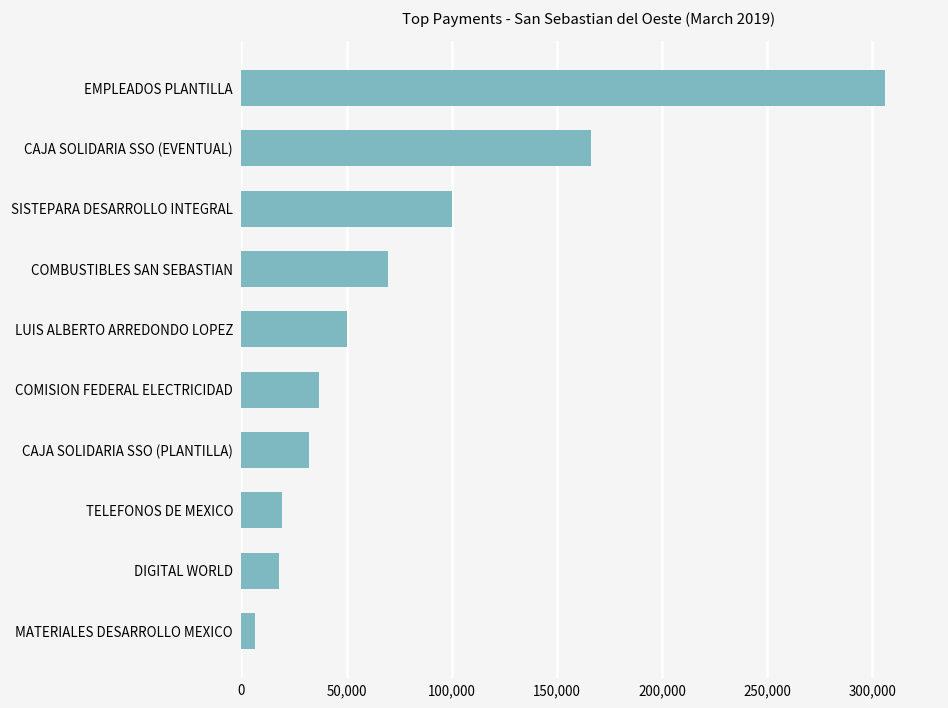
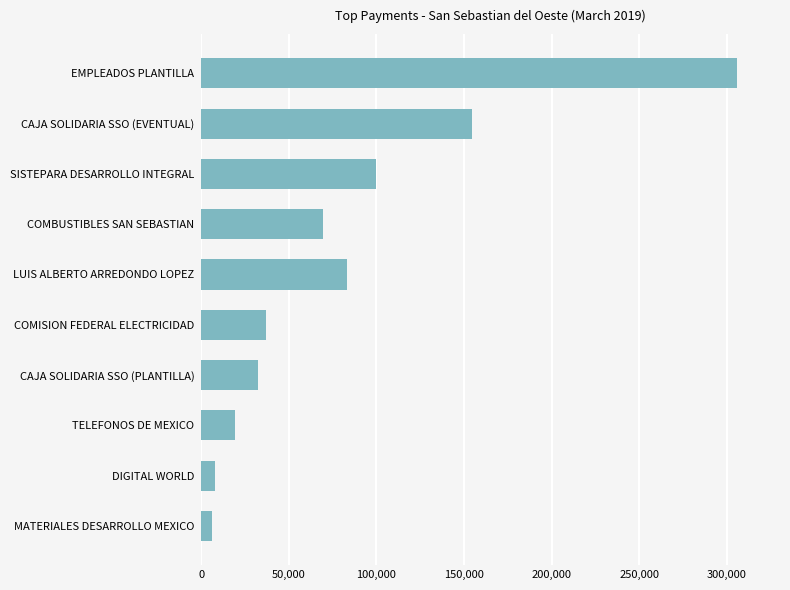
  {
    "EMPLEADOS PLANTILLA": "306,000",
-   "CAJA SOLIDARIA SSO (EVENTUAL)": "166,000",
+   "CAJA SOLIDARIA SSO (EVENTUAL)": "155,000",
    "SISTEPARA DESARROLLO INTEGRAL": "100,000",
    "COMBUSTIBLES SAN SEBASTIAN": "70,000",
-   "LUIS ALBERTO ARREDONDO LOPEZ": "50,000",
+   "LUIS ALBERTO ARREDONDO LOPEZ": "83,000",
    "COMISION FEDERAL ELECTRICIDAD": "37,000",
    "CAJA SOLIDARIA SSO (PLANTILLA)": "32,000",
    "TELEFONOS DE MEXICO": "19,000",
-   "DIGITAL WORLD": "18,000",
+   "DIGITAL WORLD": "8,000",
    "MATERIALES DESARROLLO MEXICO": "6,000"
  }
